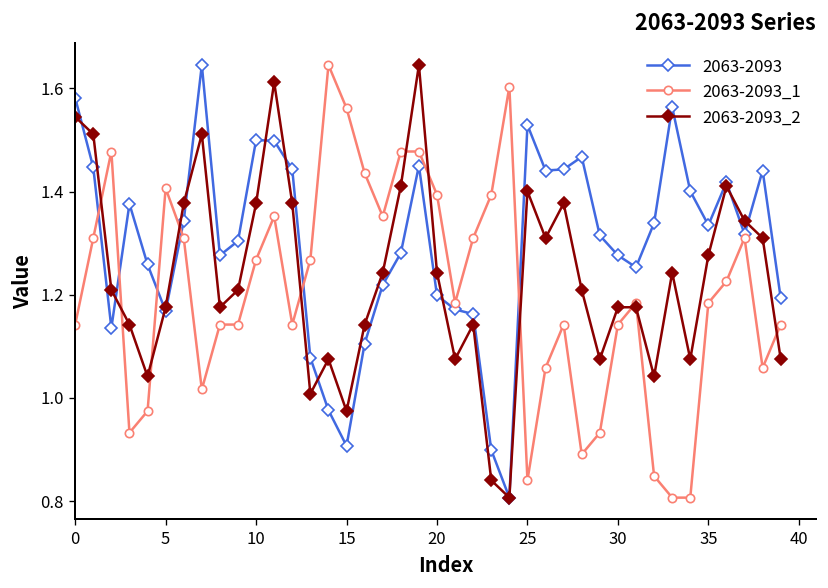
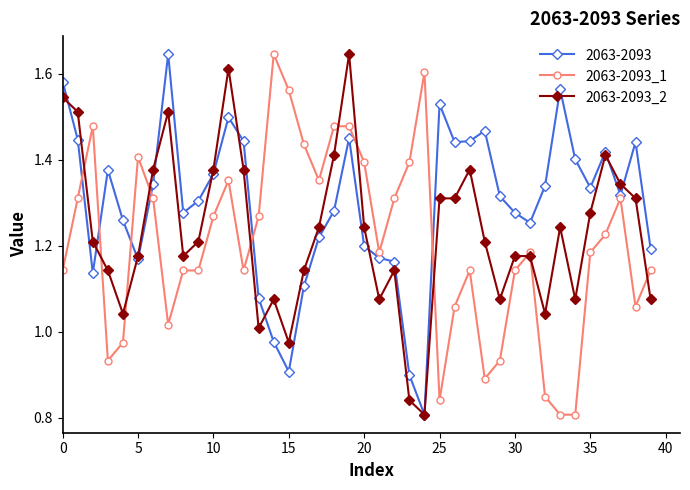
  {
    "2063-2093": {
      "0": 1.58,
      "5": 1.17,
-     "10": 1.50,
+     "10": 1.37,
      "15": 0.91,
      "20": 1.20,
      "25": 1.53,
      "30": 1.28,
      "35": 1.33
    },
    "2063-2093_1": {
      "0": 1.14,
      "5": 1.41,
      "10": 1.27,
      "15": 1.56,
      "20": 1.39,
      "25": 0.84,
      "30": 1.14,
      "35": 1.18
    },
    "2063-2093_2": {
      "0": 1.54,
      "5": 1.18,
      "10": 1.38,
      "15": 0.97,
      "20": 1.24,
-     "25": 1.40,
+     "25": 1.31,
      "30": 1.18,
      "35": 1.28
    }
  }
